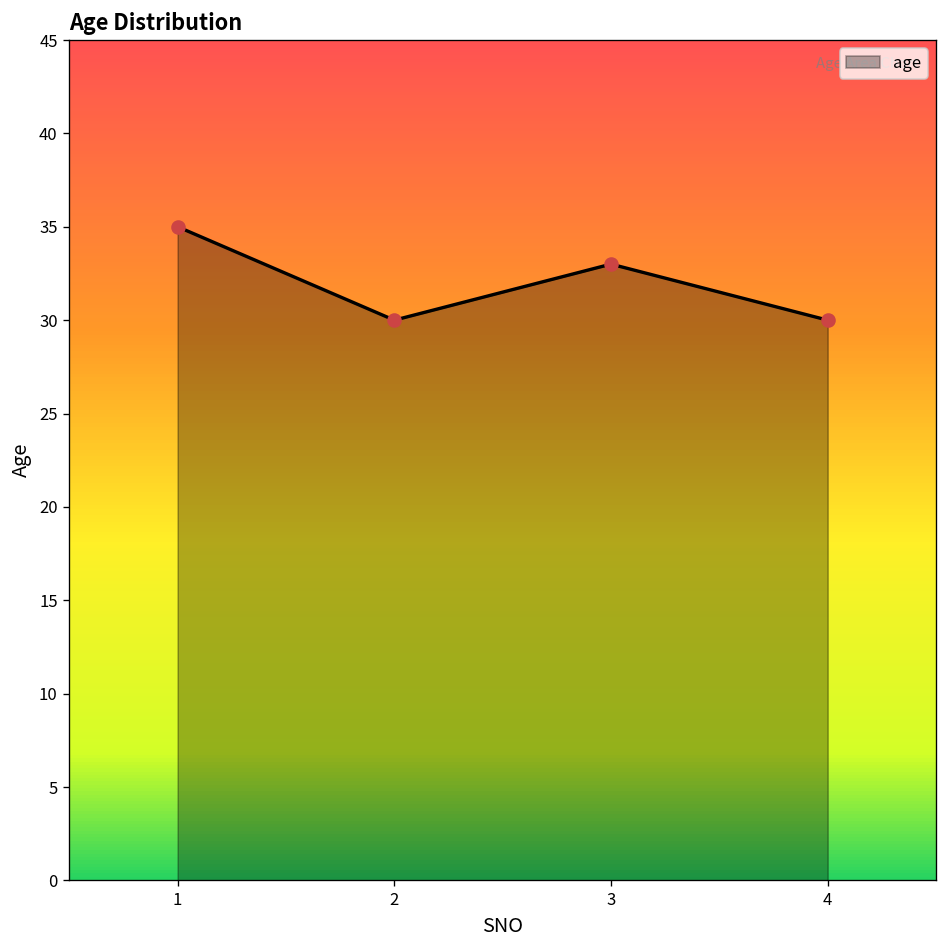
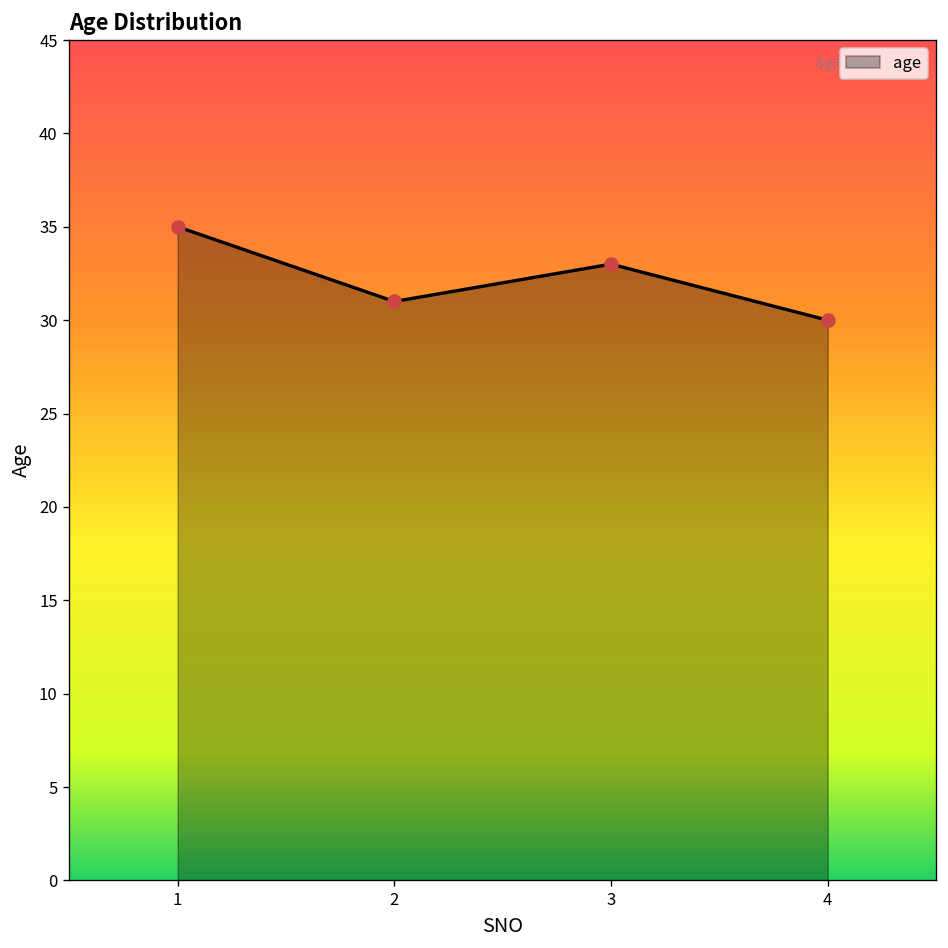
  {
    "1": 35,
-   "2": 30,
+   "2": 31,
    "3": 33,
    "4": 30
  }
